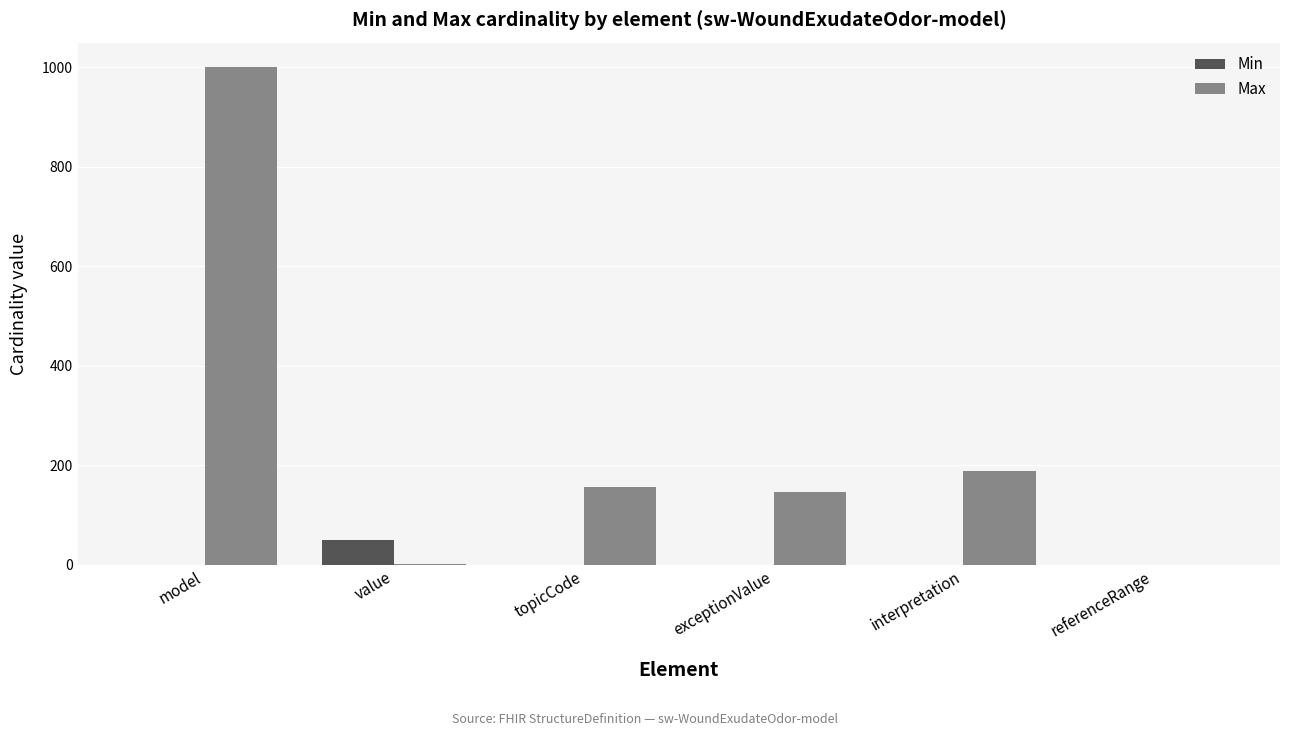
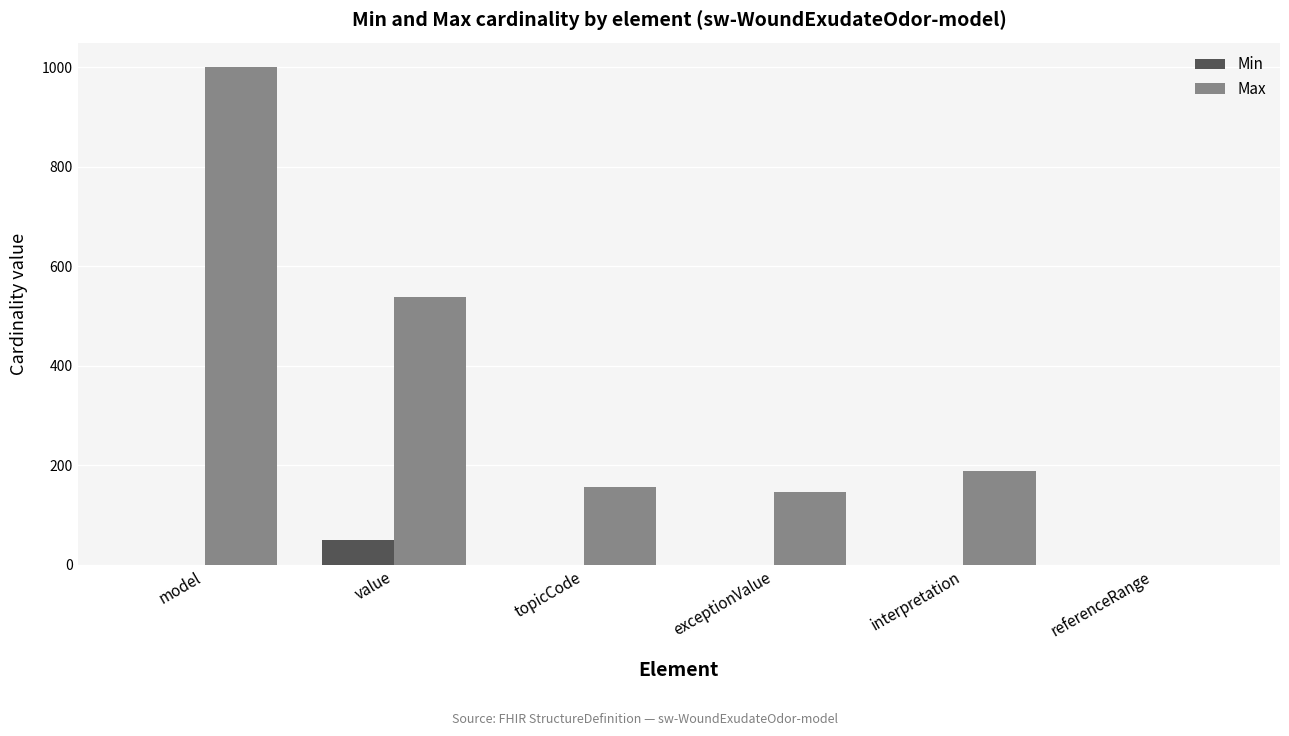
  {
    "Min": {
      "model": 0,
      "value": 50,
      "topicCode": 0,
      "exceptionValue": 0,
      "interpretation": 0,
      "referenceRange": 0
    },
    "Max": {
      "model": 1000,
-     "value": 0,
+     "value": 540,
      "topicCode": 160,
      "exceptionValue": 150,
      "interpretation": 190,
      "referenceRange": 0
    }
  }
